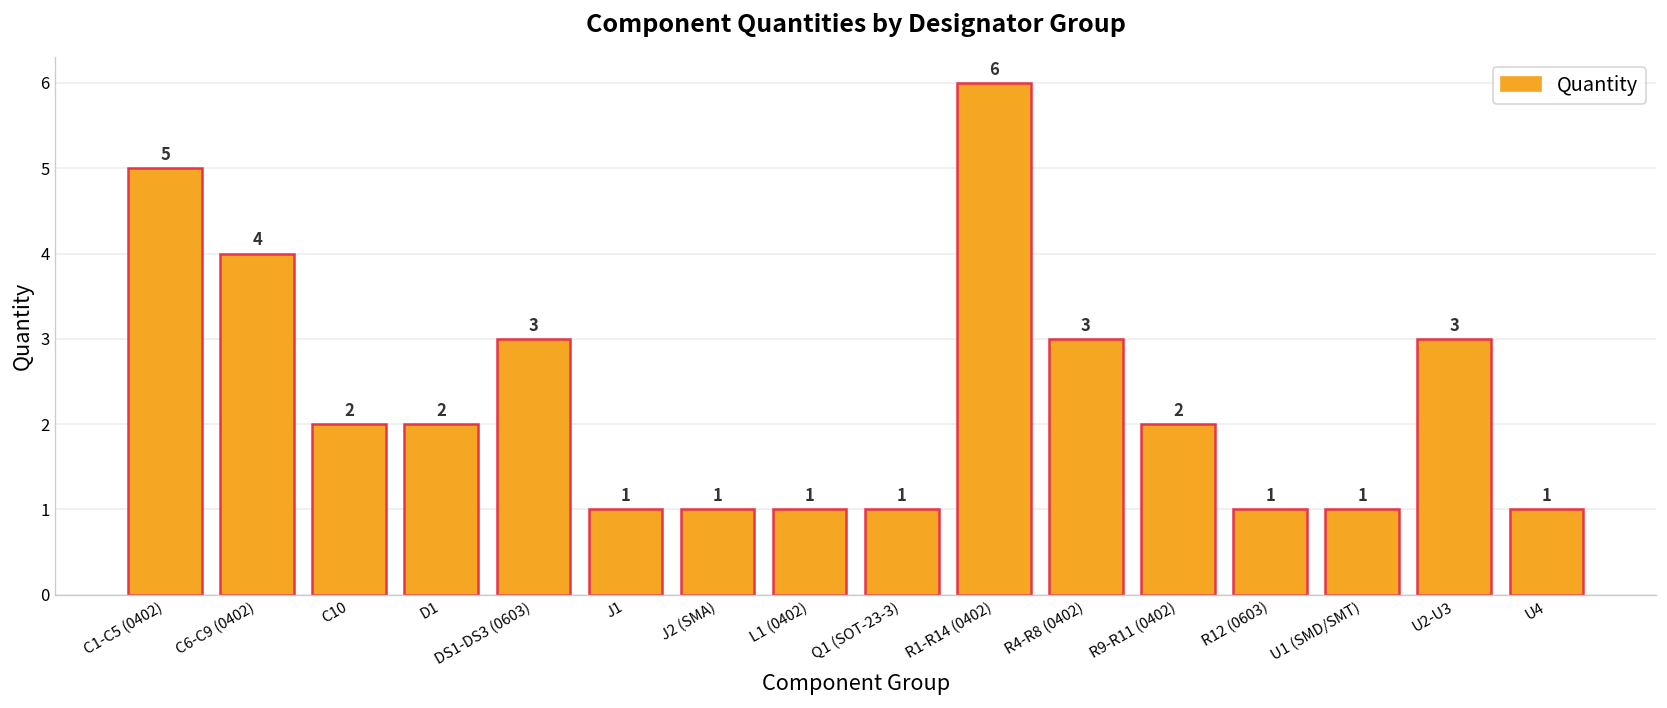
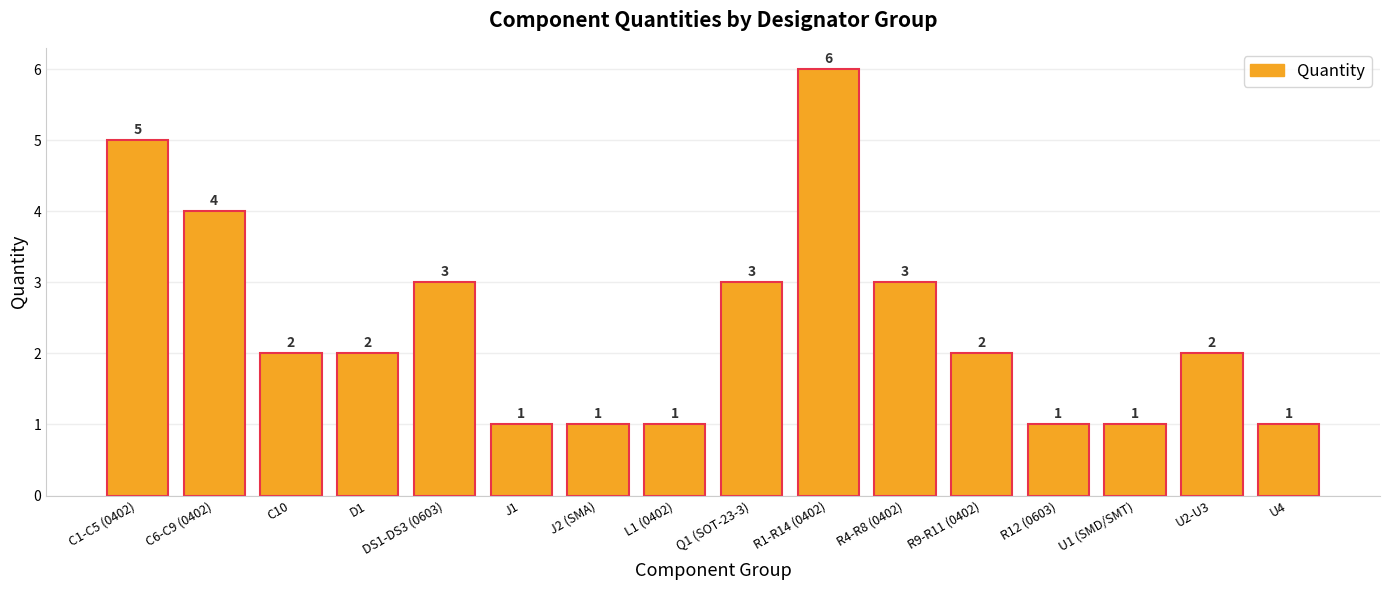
  {
    "C1-C5 (0402)": 5,
    "C6-C9 (0402)": 4,
    "C10": 2,
    "D1": 2,
    "DS1-DS3 (0603)": 3,
    "J1": 1,
    "J2 (SMA)": 1,
    "L1 (0402)": 1,
-   "Q1 (SOT-23-3)": 1,
+   "Q1 (SOT-23-3)": 3,
    "R1-R14 (0402)": 6,
    "R4-R8 (0402)": 3,
    "R9-R11 (0402)": 2,
    "R12 (0603)": 1,
    "U1 (SMD/SMT)": 1,
-   "U2-U3": 3,
+   "U2-U3": 2,
    "U4": 1
  }
